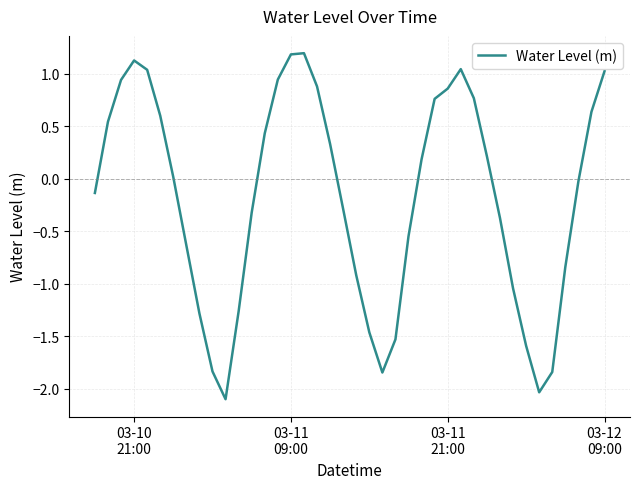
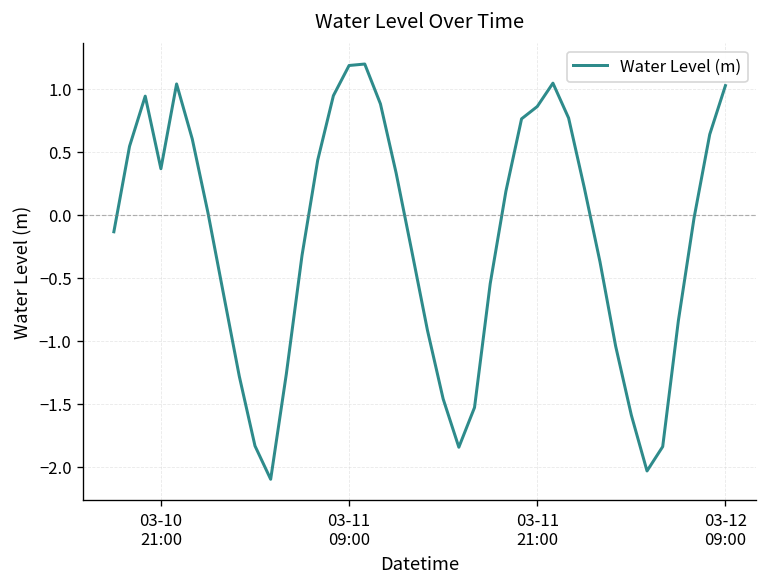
  {
-   "03-10 21:00": 1.13,
+   "03-10 21:00": 0.36,
    "03-11 09:00": 1.18,
    "03-11 21:00": 0.86,
    "03-12 09:00": 1.02
  }
